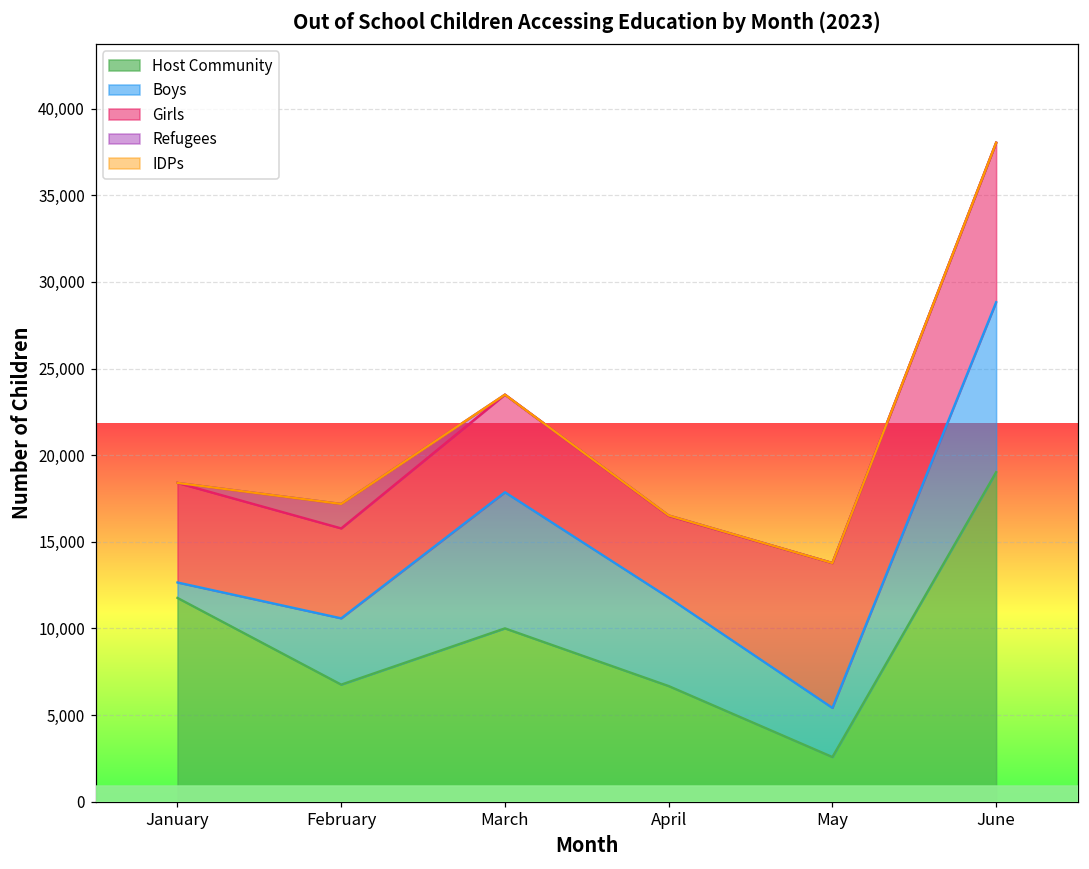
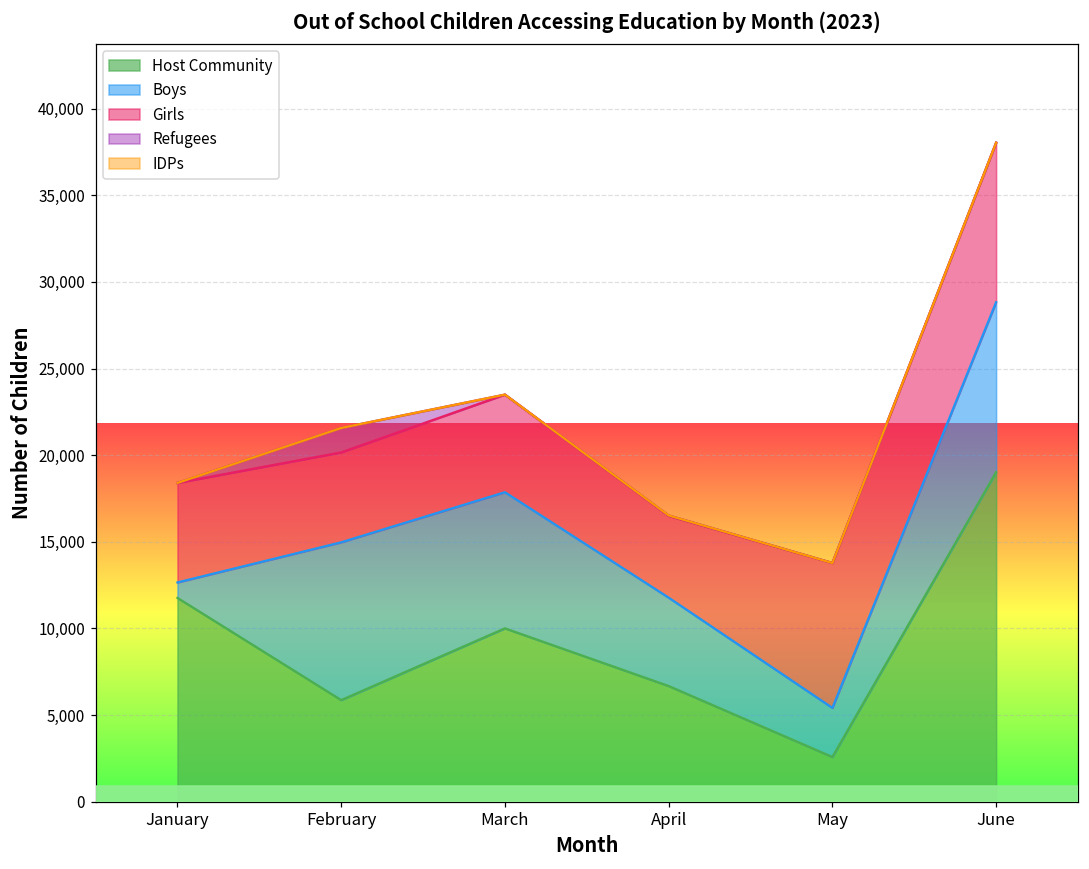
  {
    "Host Community": {
      "January": "11,800",
-     "February": "6,800",
+     "February": "5,900",
      "March": "10,000",
      "April": "6,700",
      "May": "2,600",
      "June": "19,000"
    },
    "Boys": {
      "January": "900",
-     "February": "3,800",
+     "February": "9,100",
      "March": "7,900",
      "April": "5,100",
      "May": "2,800",
      "June": "9,800"
    },
    "Girls": {
      "February": "5,200"
    }
  }
